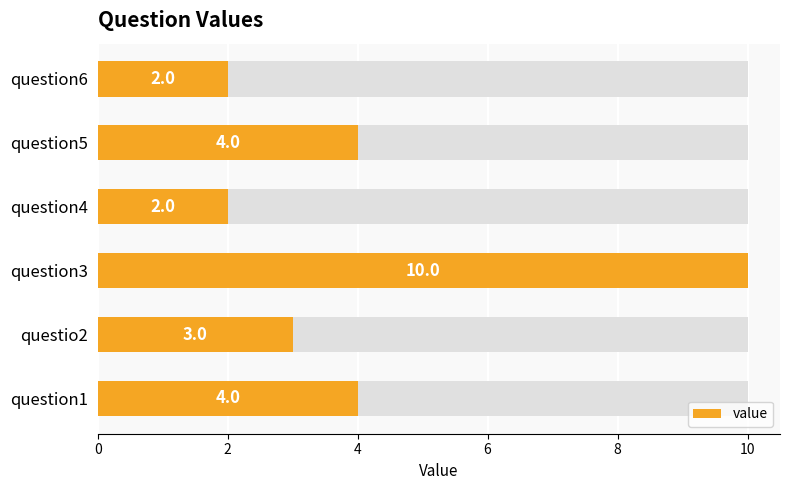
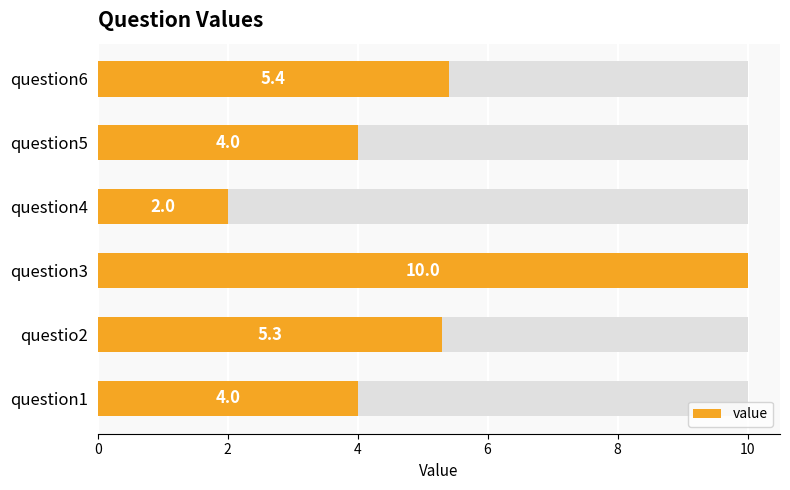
  {
    "value": {
-     "question6": 2.0,
+     "question6": 5.4,
      "question3": 10.0,
-     "questio2": 3.0
+     "questio2": 5.3
    }
  }
